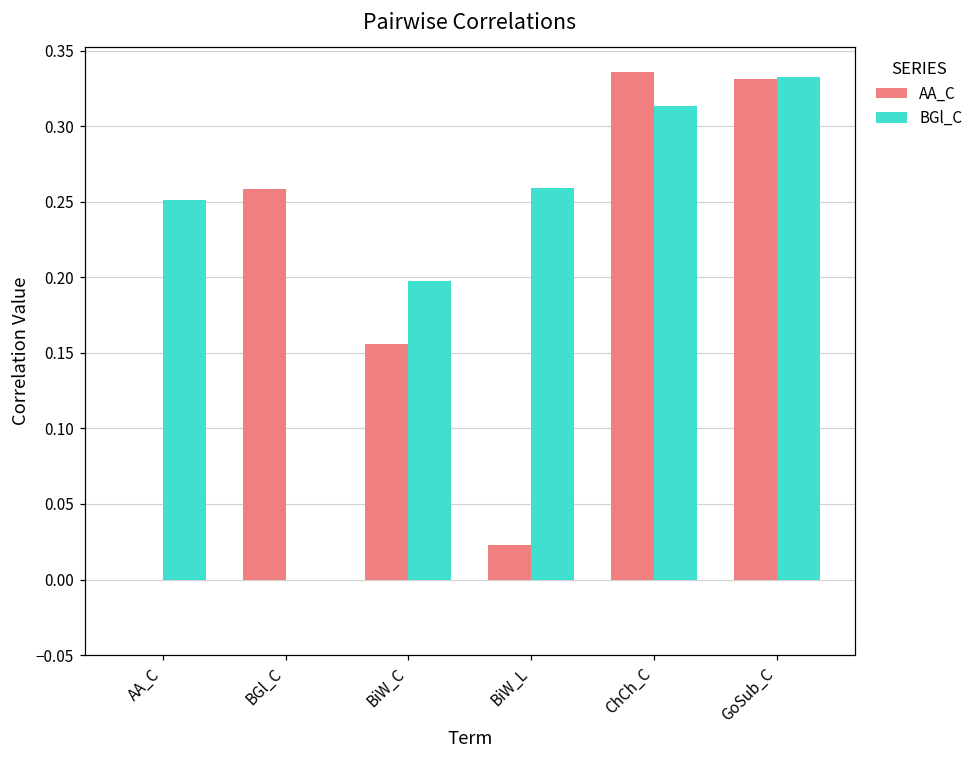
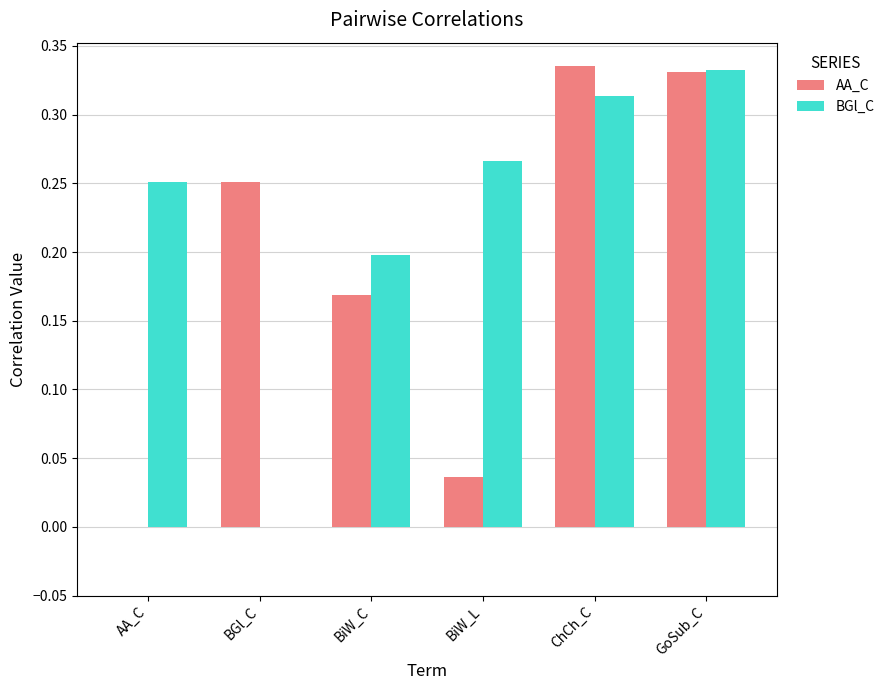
  {
    "AA_C": {
      "AA_C": 0.000,
-     "BGl_C": 0.259,
-     "BiW_C": 0.156,
-     "BiW_L": 0.023,
+     "BGl_C": 0.251,
+     "BiW_C": 0.169,
+     "BiW_L": 0.036,
      "ChCh_C": 0.336,
      "GoSub_C": 0.331
    },
    "BGl_C": {
      "AA_C": 0.251,
      "BGl_C": 0.000,
      "BiW_C": 0.198,
-     "BiW_L": 0.259,
+     "BiW_L": 0.266,
      "ChCh_C": 0.314,
      "GoSub_C": 0.332
    }
  }
